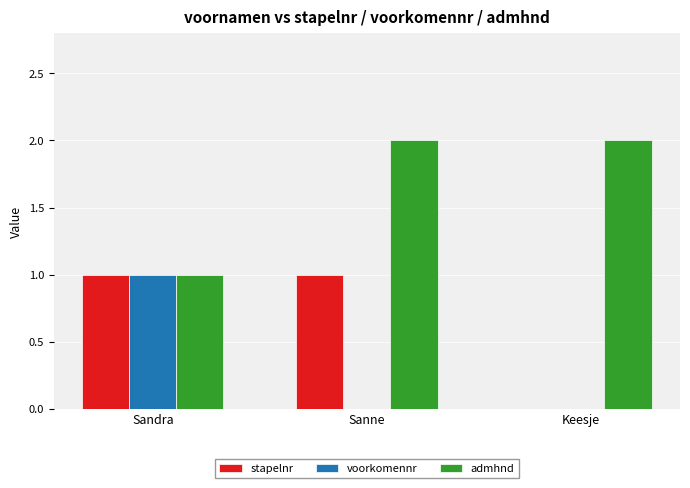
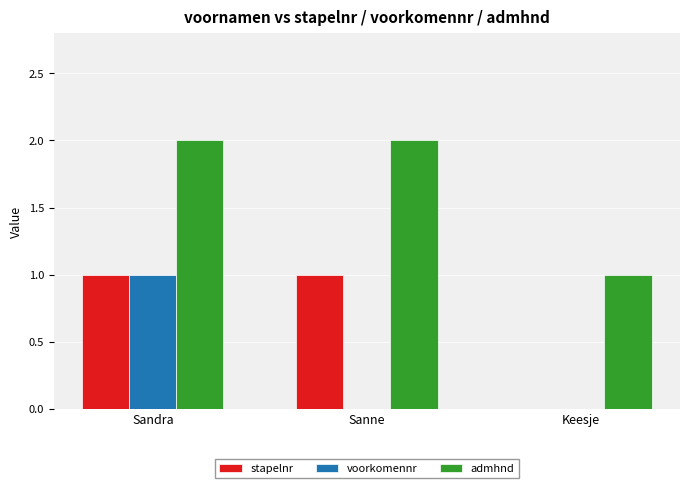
  {
    "stapelnr": {
      "Sandra": 1,
      "Sanne": 1,
      "Keesje": 0
    },
    "voorkomennr": {
      "Sandra": 1,
      "Sanne": 0,
      "Keesje": 0
    },
    "admhnd": {
-     "Sandra": 1,
+     "Sandra": 2,
      "Sanne": 2,
-     "Keesje": 2
+     "Keesje": 1
    }
  }
